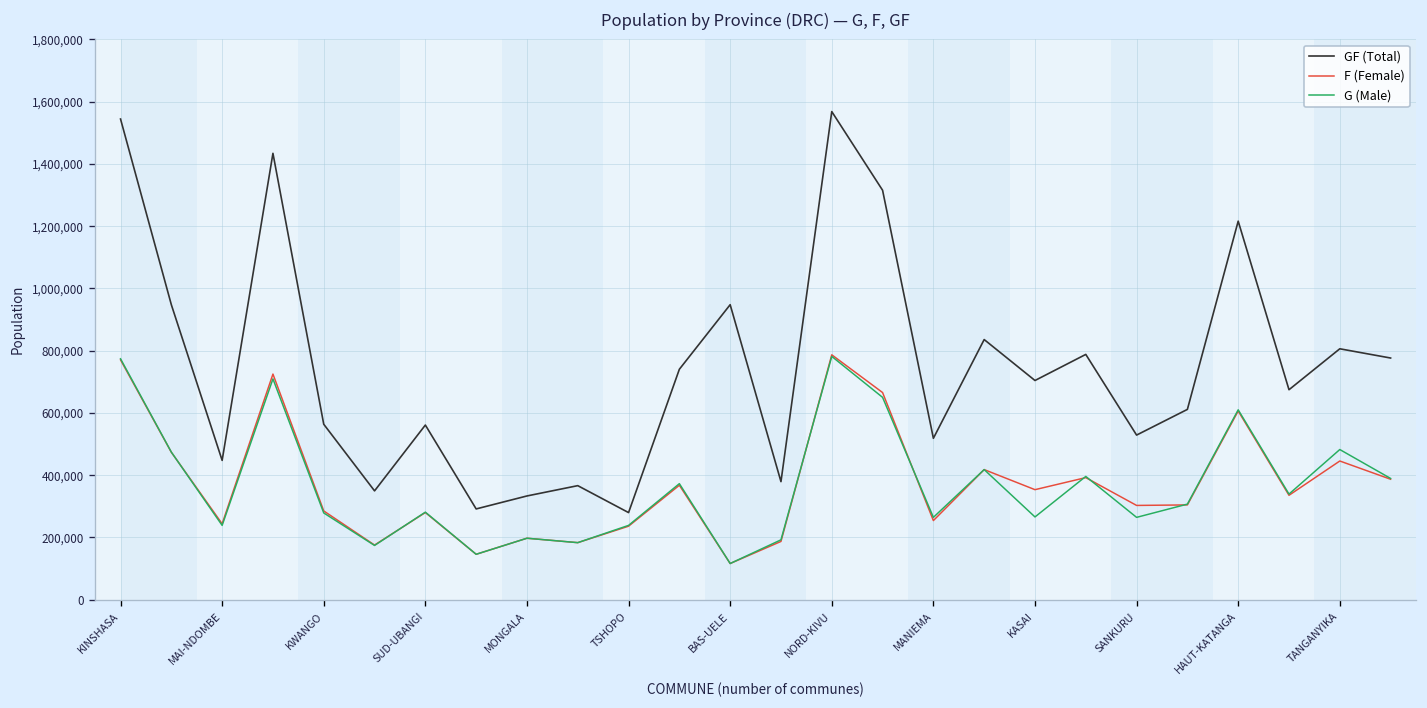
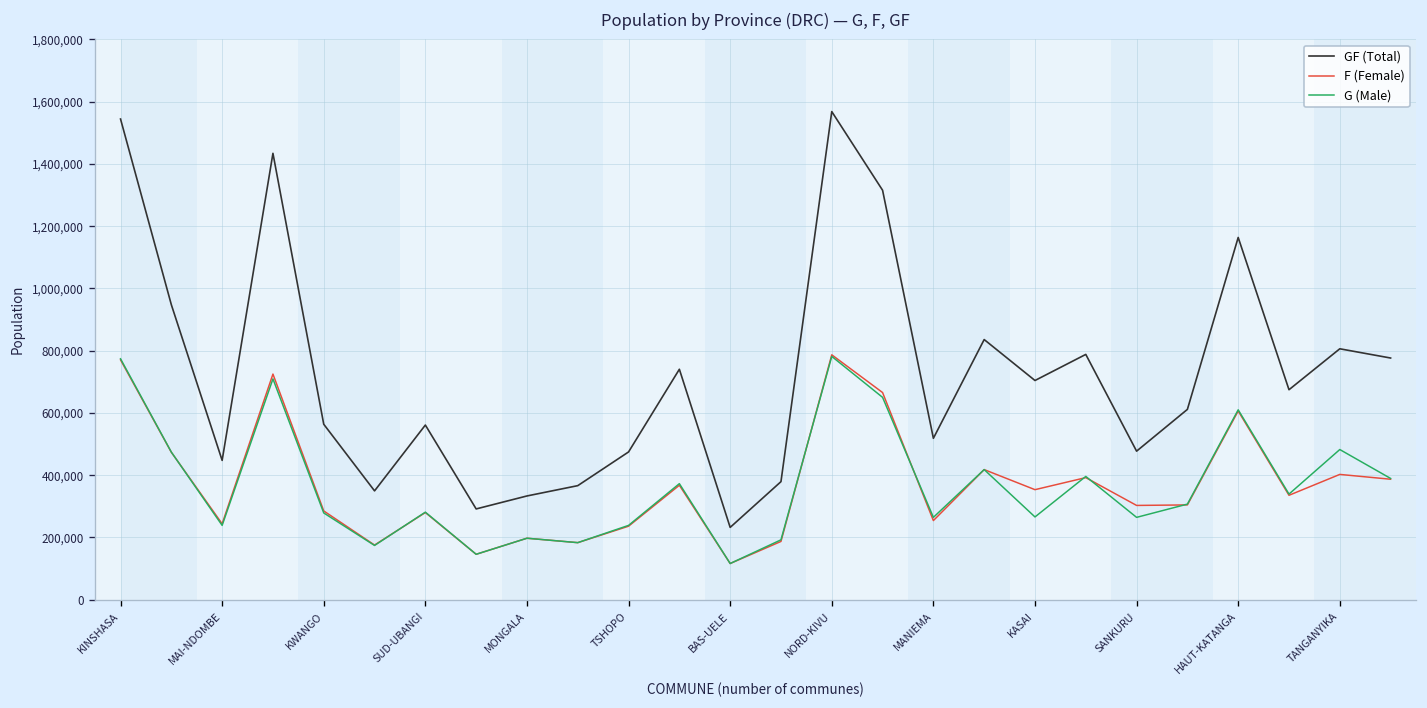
  {
    "GF (Total)": {
      "KINSHASA": "1,540,000",
      "MAI-NDOMBE": "450,000",
      "KWANGO": "560,000",
      "SUD-UBANGI": "560,000",
      "MONGALA": "330,000",
-     "TSHOPO": "280,000",
-     "BAS-UELE": "950,000",
+     "TSHOPO": "470,000",
+     "BAS-UELE": "230,000",
      "NORD-KIVU": "1,570,000",
      "MANIEMA": "520,000",
      "KASAI": "700,000",
-     "SANKURU": "530,000",
-     "HAUT-KATANGA": "1,220,000",
+     "SANKURU": "480,000",
+     "HAUT-KATANGA": "1,160,000",
      "TANGANYIKA": "810,000"
    },
    "F (Female)": {
      "MANIEMA": "250,000",
      "KASAI": "350,000",
      "SANKURU": "300,000",
-     "TANGANYIKA": "450,000"
+     "TANGANYIKA": "400,000"
    },
    "G (Male)": {
      "MANIEMA": "260,000",
      "KASAI": "270,000",
      "SANKURU": "260,000",
      "TANGANYIKA": "480,000"
    }
  }
